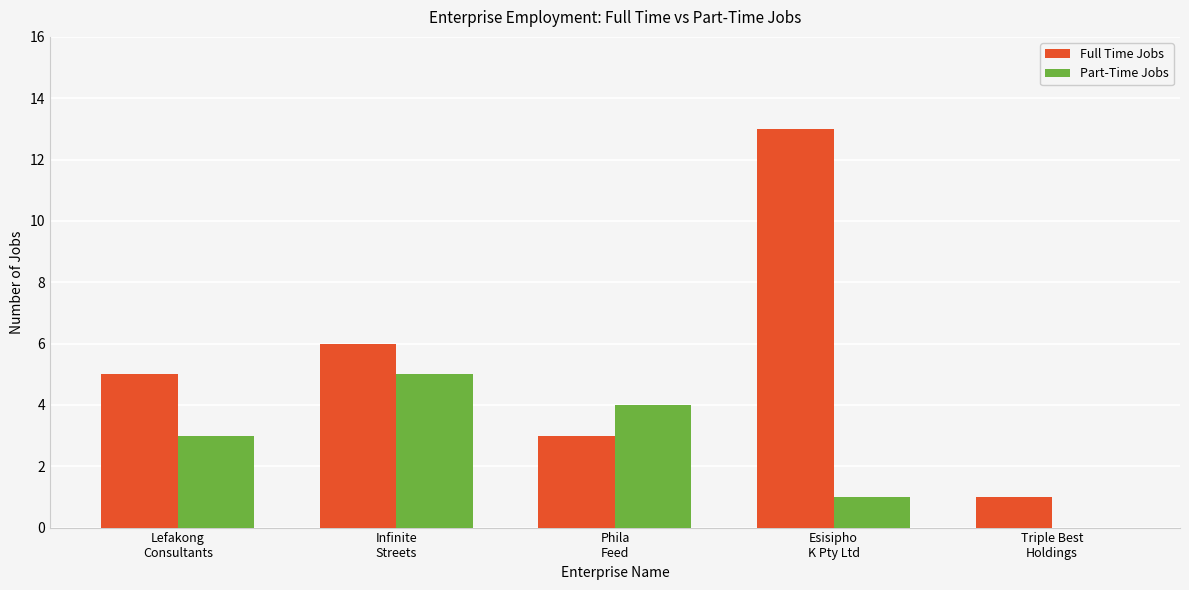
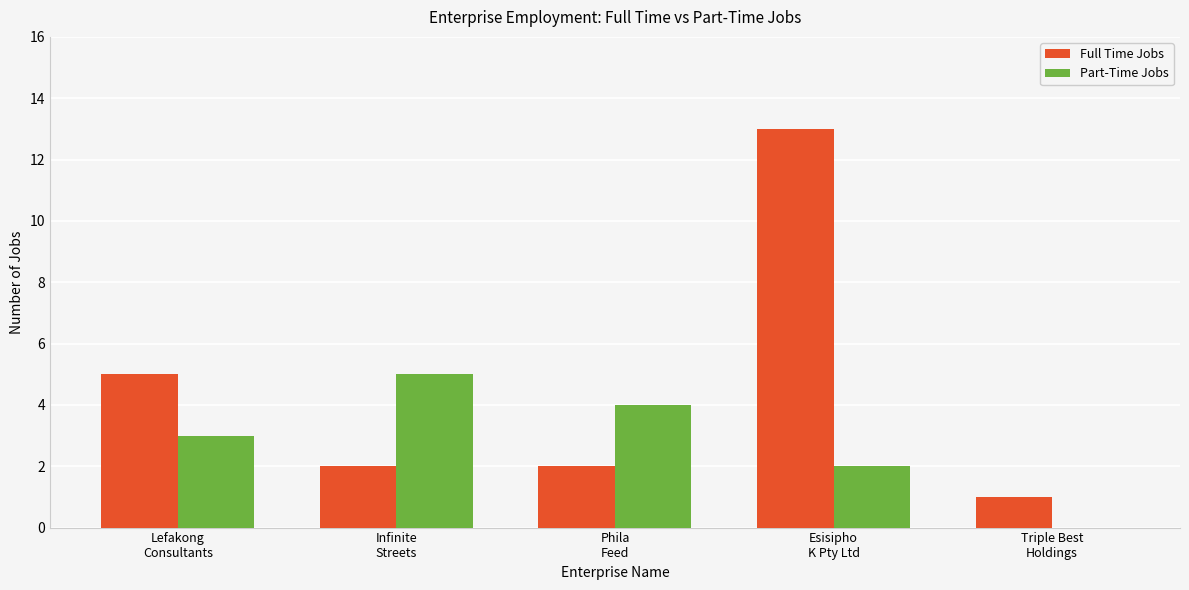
  {
    "Full Time Jobs": {
      "Lefakong Consultants": 5,
-     "Infinite Streets": 6,
-     "Phila Feed": 3,
+     "Infinite Streets": 2,
+     "Phila Feed": 2,
      "Esisipho K Pty Ltd": 13,
      "Triple Best Holdings": 1
    },
    "Part-Time Jobs": {
      "Lefakong Consultants": 3,
      "Infinite Streets": 5,
      "Phila Feed": 4,
-     "Esisipho K Pty Ltd": 1,
+     "Esisipho K Pty Ltd": 2,
      "Triple Best Holdings": 0
    }
  }
